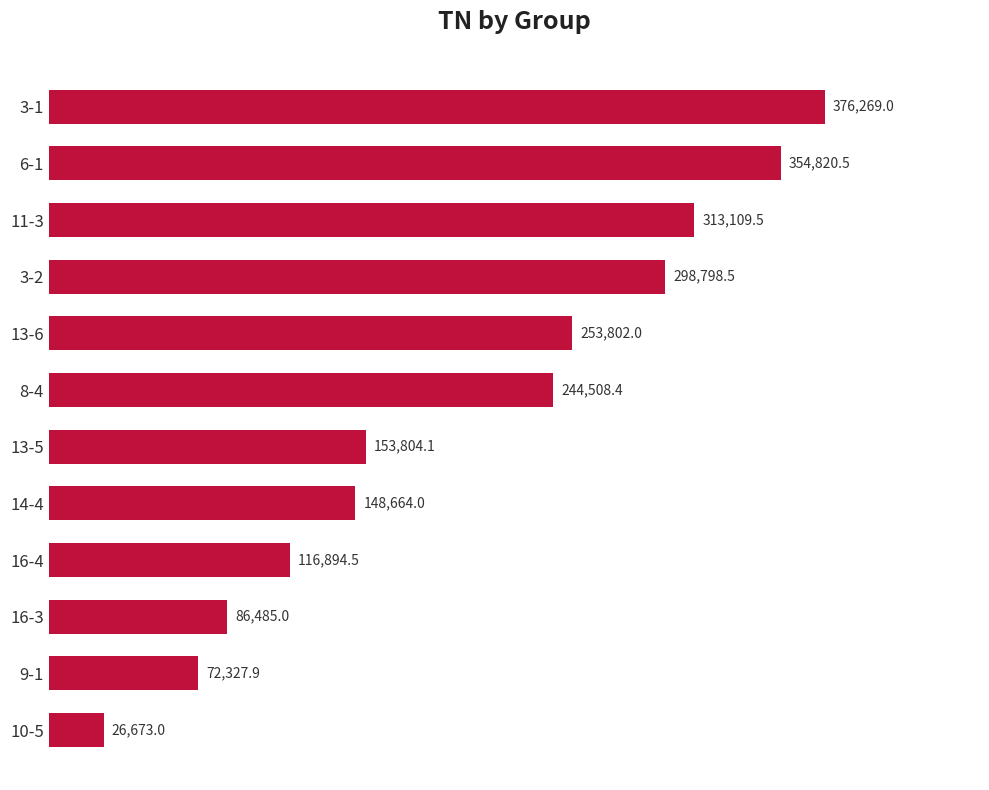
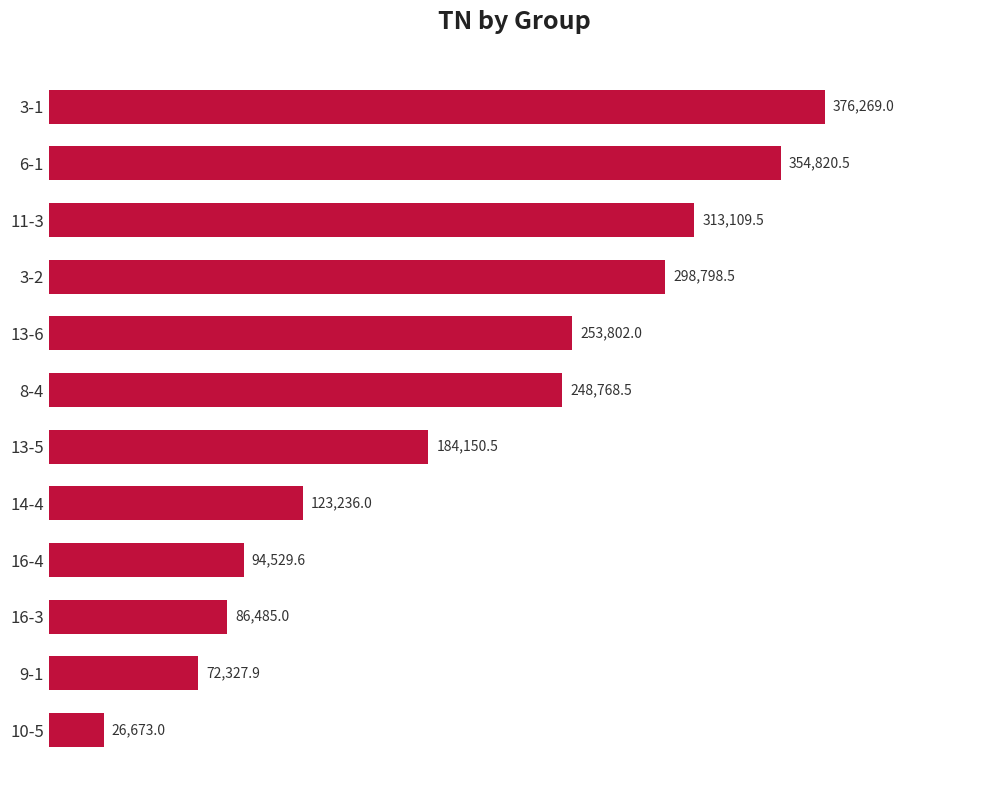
  {
    "3-1": "376,269.0",
    "6-1": "354,820.5",
    "11-3": "313,109.5",
    "3-2": "298,798.5",
    "13-6": "253,802.0",
-   "8-4": "244,508.4",
-   "13-5": "153,804.1",
-   "14-4": "148,664.0",
-   "16-4": "116,894.5",
+   "8-4": "248,768.5",
+   "13-5": "184,150.5",
+   "14-4": "123,236.0",
+   "16-4": "94,529.6",
    "16-3": "86,485.0",
    "9-1": "72,327.9",
    "10-5": "26,673.0"
  }
